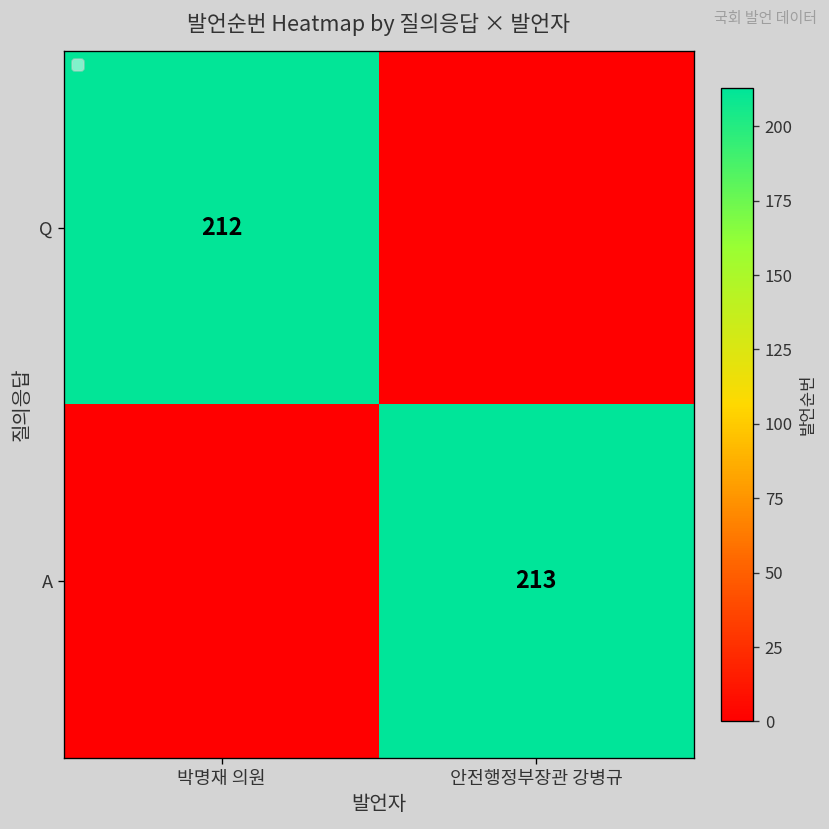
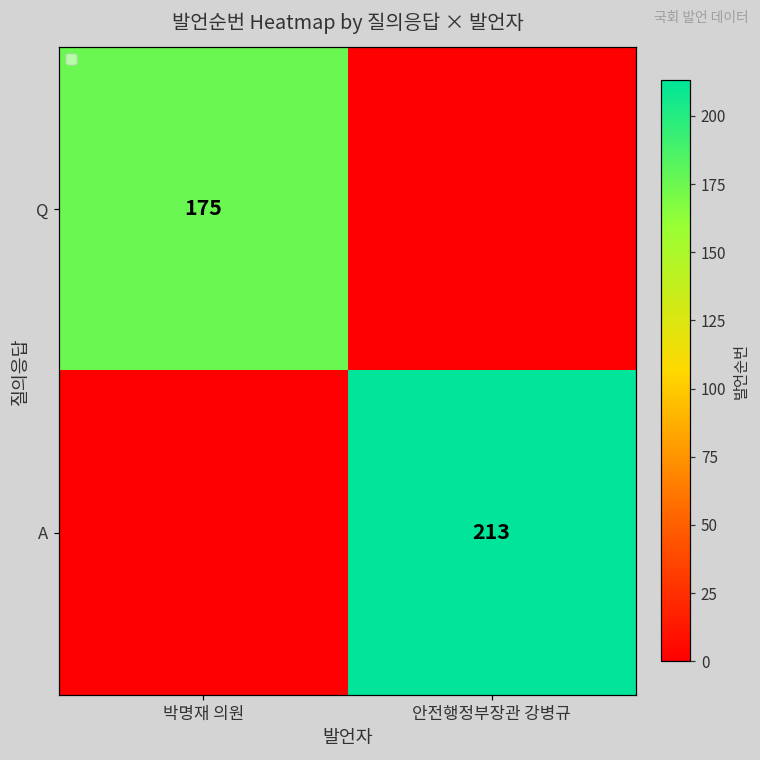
  {
    "Q": {
-     "박명재 의원": 212
+     "박명재 의원": 175
    },
    "A": {
      "안전행정부장관 강병규": 213
    }
  }
